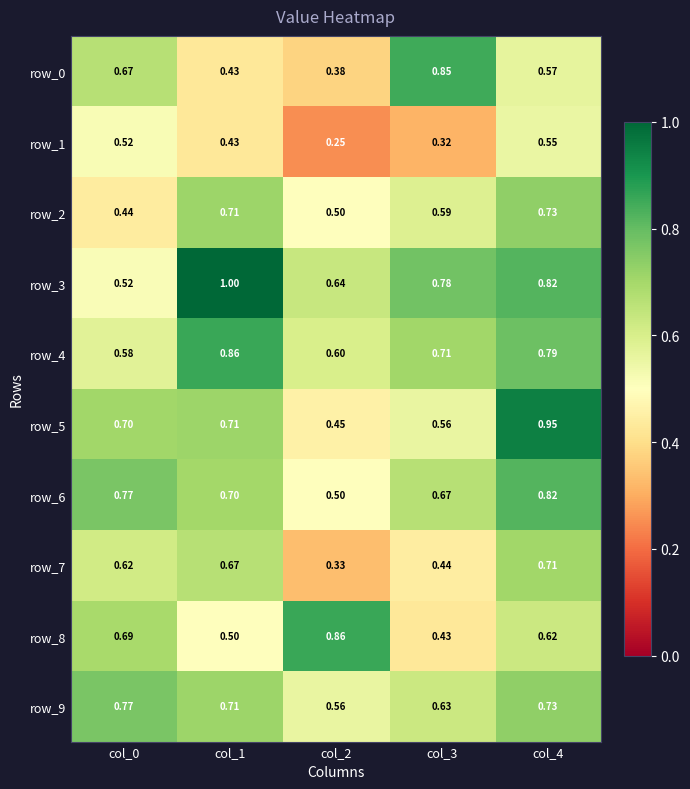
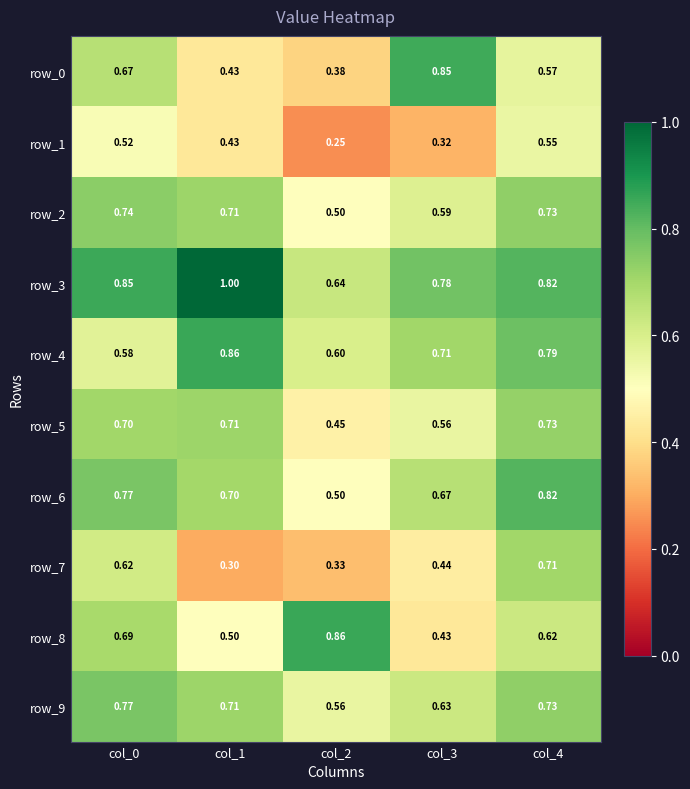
  {
    "row_0": {
      "col_0": 0.67,
      "col_1": 0.43,
      "col_2": 0.38,
      "col_3": 0.85,
      "col_4": 0.57
    },
    "row_1": {
      "col_0": 0.52,
      "col_1": 0.43,
      "col_2": 0.25,
      "col_3": 0.32,
      "col_4": 0.55
    },
    "row_2": {
-     "col_0": 0.44,
+     "col_0": 0.74,
      "col_1": 0.71,
      "col_2": 0.50,
      "col_3": 0.59,
      "col_4": 0.73
    },
    "row_3": {
-     "col_0": 0.52,
+     "col_0": 0.85,
      "col_1": 1.00,
      "col_2": 0.64,
      "col_3": 0.78,
      "col_4": 0.82
    },
    "row_4": {
      "col_0": 0.58,
      "col_1": 0.86,
      "col_2": 0.60,
      "col_3": 0.71,
      "col_4": 0.79
    },
    "row_5": {
      "col_0": 0.70,
      "col_1": 0.71,
      "col_2": 0.45,
      "col_3": 0.56,
-     "col_4": 0.95
+     "col_4": 0.73
    },
    "row_6": {
      "col_0": 0.77,
      "col_1": 0.70,
      "col_2": 0.50,
      "col_3": 0.67,
      "col_4": 0.82
    },
    "row_7": {
      "col_0": 0.62,
-     "col_1": 0.67,
+     "col_1": 0.30,
      "col_2": 0.33,
      "col_3": 0.44,
      "col_4": 0.71
    },
    "row_8": {
      "col_0": 0.69,
      "col_1": 0.50,
      "col_2": 0.86,
      "col_3": 0.43,
      "col_4": 0.62
    },
    "row_9": {
      "col_0": 0.77,
      "col_1": 0.71,
      "col_2": 0.56,
      "col_3": 0.63,
      "col_4": 0.73
    }
  }
